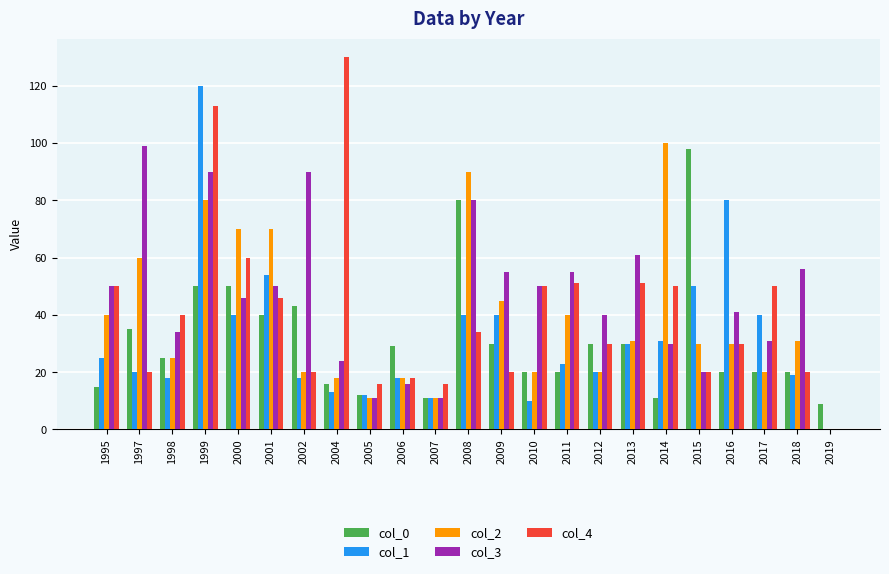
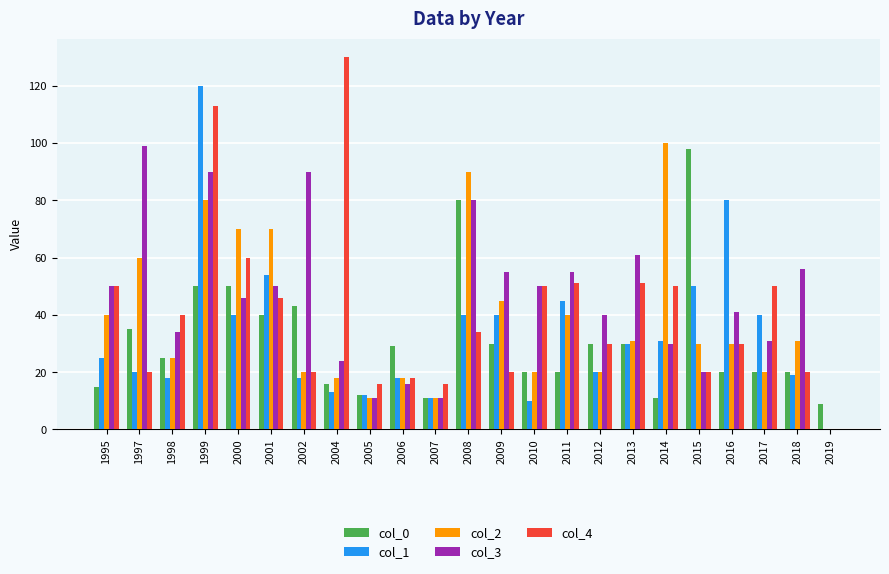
  {
    "col_0": {
      "1995": 15,
      "1997": 35,
      "1998": 25,
      "1999": 50,
      "2000": 50,
      "2001": 40,
      "2002": 43,
      "2004": 16,
      "2005": 12,
      "2006": 29,
      "2007": 11,
      "2008": 80,
      "2009": 30,
      "2010": 20,
      "2011": 20,
      "2012": 30,
      "2013": 30,
      "2014": 11,
      "2015": 98,
      "2016": 20,
      "2017": 20,
      "2018": 20,
      "2019": 9
    },
    "col_1": {
      "1995": 25,
      "1997": 20,
      "1998": 18,
      "1999": 120,
      "2000": 40,
      "2001": 54,
      "2002": 18,
      "2004": 13,
      "2005": 12,
      "2006": 18,
      "2007": 11,
      "2008": 40,
      "2009": 40,
      "2010": 10,
-     "2011": 23,
+     "2011": 45,
      "2012": 20,
      "2013": 30,
      "2014": 31,
      "2015": 50,
      "2016": 80,
      "2017": 40,
      "2018": 19,
      "2019": 0
    },
    "col_2": {
      "1995": 40,
      "1997": 60,
      "1998": 25,
      "1999": 80,
      "2000": 70,
      "2001": 70,
      "2002": 20,
      "2004": 18,
      "2005": 11,
      "2006": 18,
      "2007": 11,
      "2008": 90,
      "2009": 45,
      "2010": 20,
      "2011": 40,
      "2012": 20,
      "2013": 31,
      "2014": 100,
      "2015": 30,
      "2016": 30,
      "2017": 20,
      "2018": 31,
      "2019": 0
    },
    "col_3": {
      "1995": 50,
      "1997": 99,
      "1998": 34,
      "1999": 90,
      "2000": 46,
      "2001": 50,
      "2002": 90,
      "2004": 24,
      "2005": 11,
      "2006": 16,
      "2007": 11,
      "2008": 80,
      "2009": 55,
      "2010": 50,
      "2011": 55,
      "2012": 40,
      "2013": 61,
      "2014": 30,
      "2015": 20,
      "2016": 41,
      "2017": 31,
      "2018": 56,
      "2019": 0
    },
    "col_4": {
      "1995": 50,
      "1997": 20,
      "1998": 40,
      "1999": 113,
      "2000": 60,
      "2001": 46,
      "2002": 20,
      "2004": 130,
      "2005": 16,
      "2006": 18,
      "2007": 16,
      "2008": 34,
      "2009": 20,
      "2010": 50,
      "2011": 51,
      "2012": 30,
      "2013": 51,
      "2014": 50,
      "2015": 20,
      "2016": 30,
      "2017": 50,
      "2018": 20,
      "2019": 0
    }
  }
